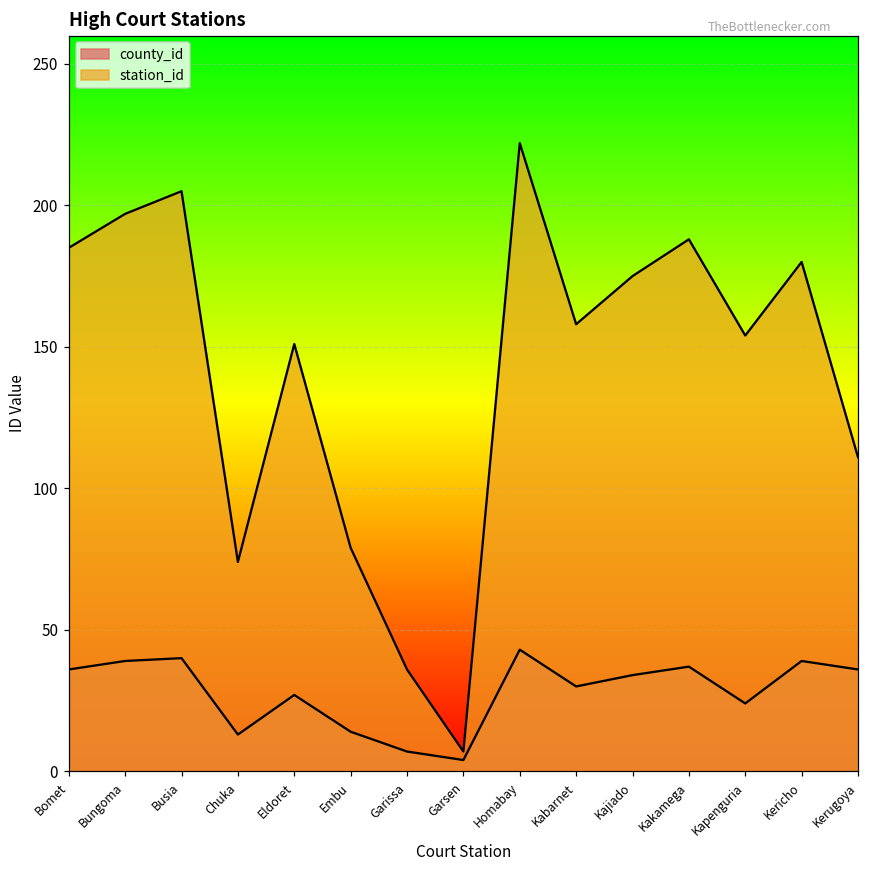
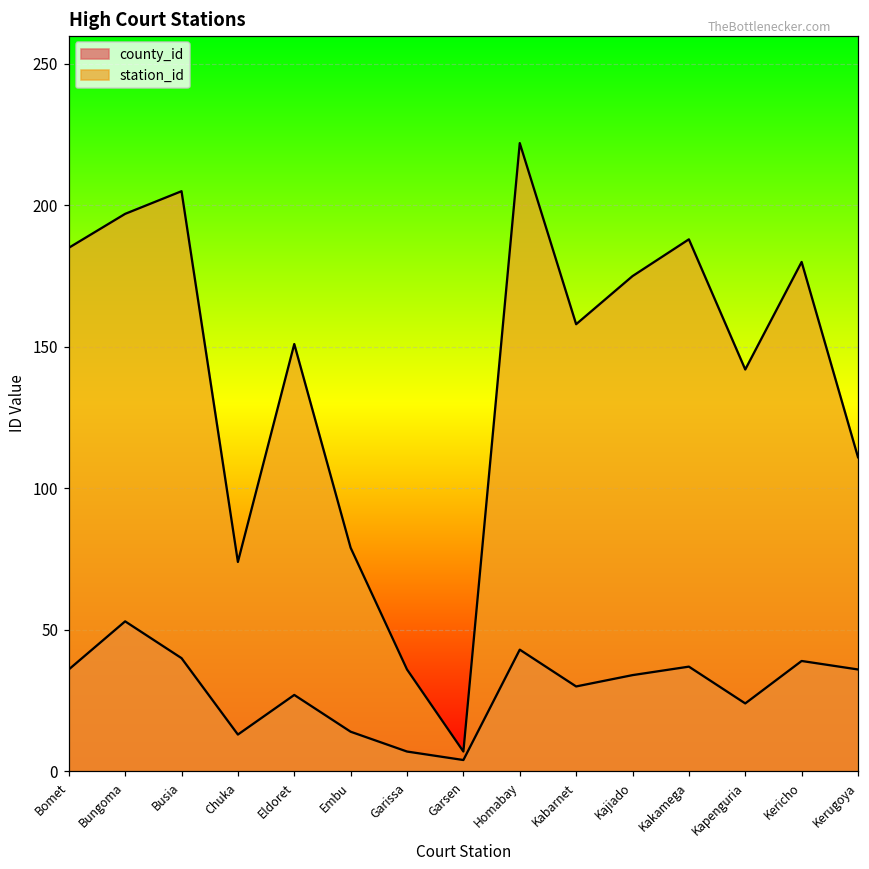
  {
    "county_id": {
      "Bomet": 36,
-     "Bungoma": 39,
+     "Bungoma": 53,
      "Busia": 40,
      "Chuka": 13,
      "Eldoret": 27,
      "Embu": 14,
      "Garissa": 7,
      "Garsen": 4,
      "Homabay": 43,
      "Kabarnet": 30,
      "Kajiado": 34,
      "Kakamega": 37,
      "Kapenguria": 24,
      "Kericho": 39,
      "Kerugoya": 36
    },
    "station_id": {
      "Bomet": 185,
      "Bungoma": 197,
      "Busia": 205,
      "Chuka": 74,
      "Eldoret": 151,
      "Embu": 79,
      "Garissa": 36,
      "Garsen": 7,
      "Homabay": 222,
      "Kabarnet": 158,
      "Kajiado": 175,
      "Kakamega": 188,
-     "Kapenguria": 154,
+     "Kapenguria": 142,
      "Kericho": 180,
      "Kerugoya": 111
    }
  }
